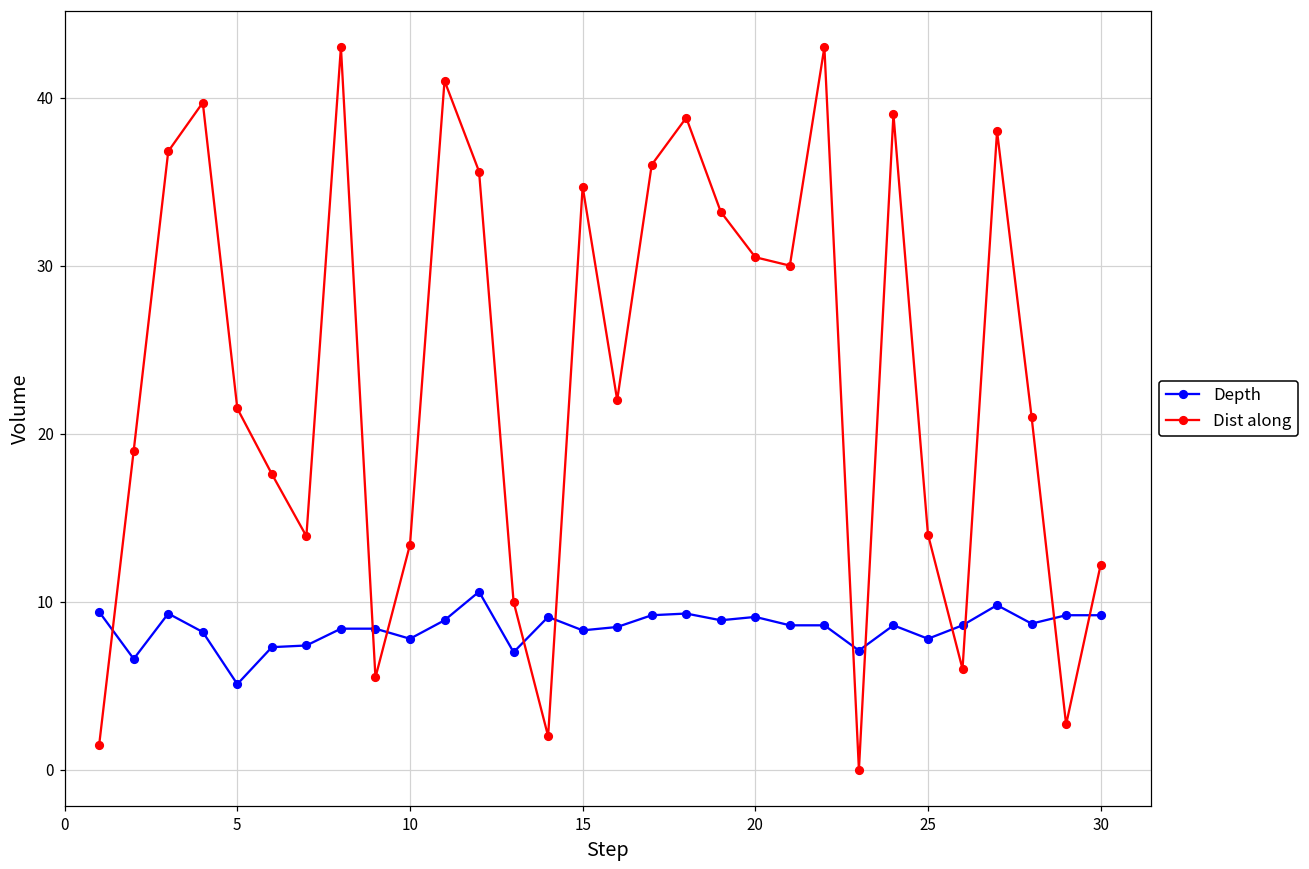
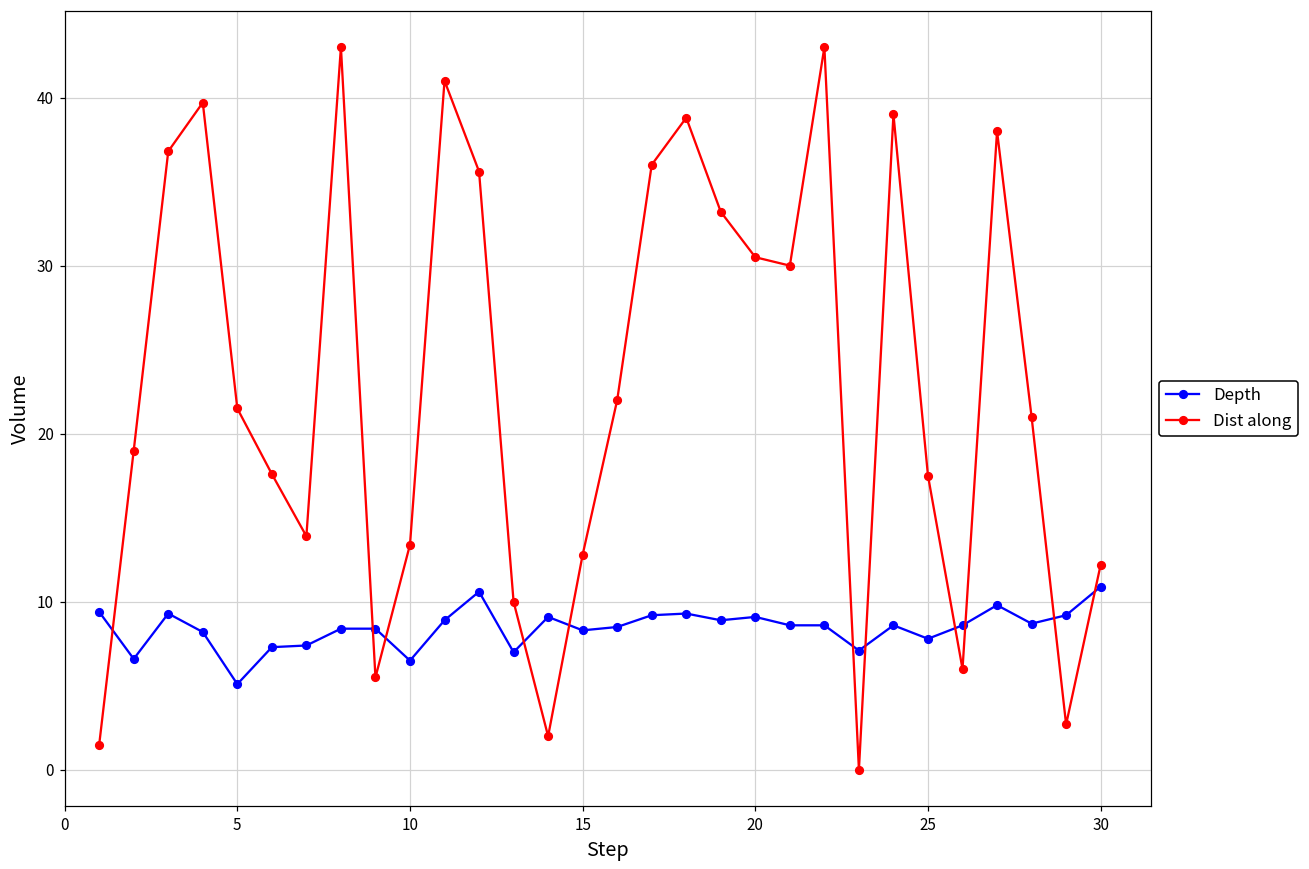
  {
    "Depth": {
      "5": 5.1,
-     "10": 7.8,
+     "10": 6.5,
      "15": 8.3,
      "20": 9.1,
      "25": 7.8,
-     "30": 9.2
+     "30": 10.9
    },
    "Dist along": {
      "5": 21.5,
      "10": 13.4,
-     "15": 34.7,
+     "15": 12.8,
      "20": 30.5,
-     "25": 14.0,
+     "25": 17.5,
      "30": 12.2
    }
  }
